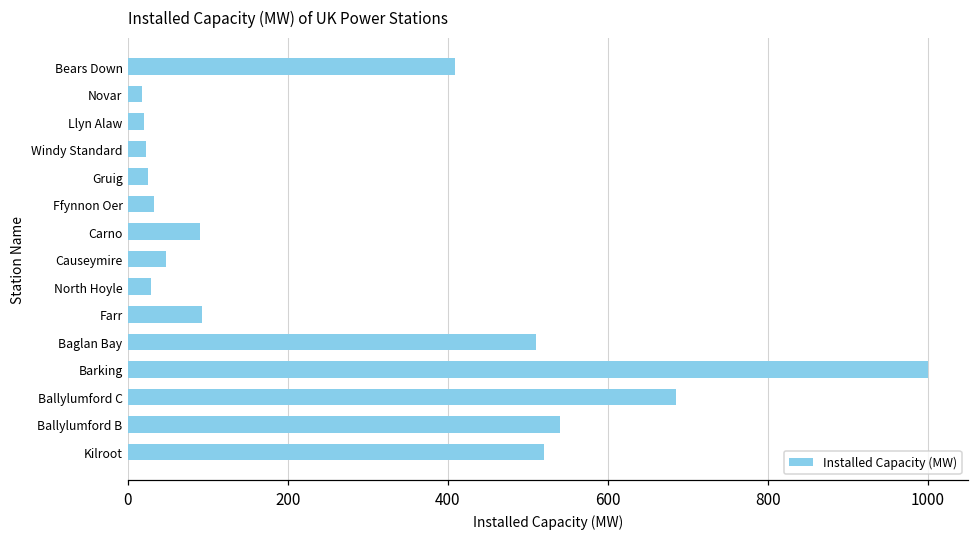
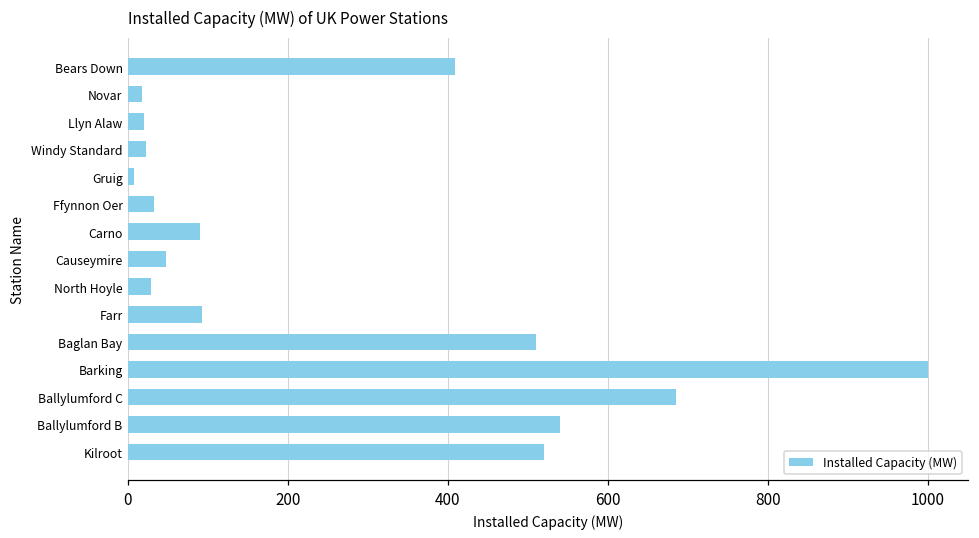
  {
    "Bears Down": 410,
    "Novar": 20,
    "Llyn Alaw": 20,
    "Windy Standard": 20,
-   "Gruig": 30,
+   "Gruig": 10,
    "Ffynnon Oer": 30,
    "Carno": 90,
    "Causeymire": 50,
    "North Hoyle": 30,
    "Farr": 90,
    "Baglan Bay": 510,
    "Barking": 1000,
    "Ballylumford C": 690,
    "Ballylumford B": 540,
    "Kilroot": 520
  }
